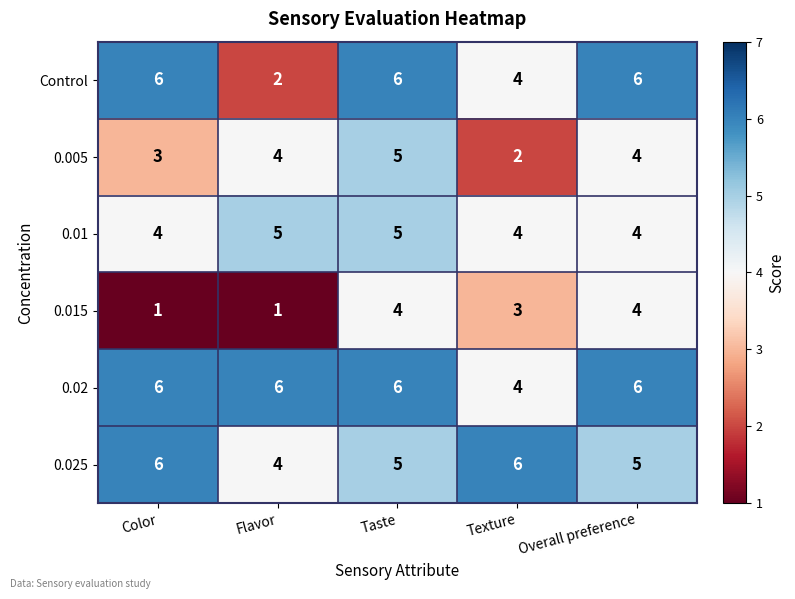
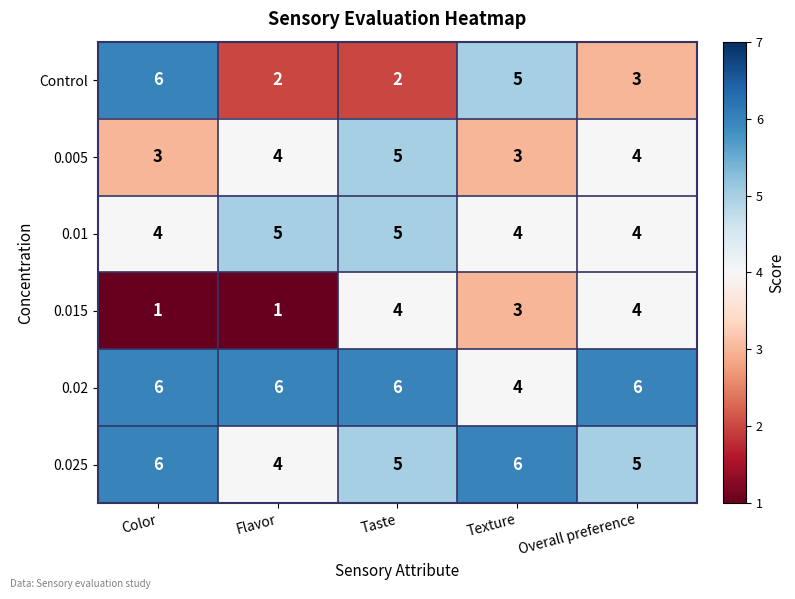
  {
    "Control": {
      "Color": 6,
      "Flavor": 2,
-     "Taste": 6,
-     "Texture": 4,
-     "Overall preference": 6
+     "Taste": 2,
+     "Texture": 5,
+     "Overall preference": 3
    },
    "0.005": {
      "Color": 3,
      "Flavor": 4,
      "Taste": 5,
-     "Texture": 2,
+     "Texture": 3,
      "Overall preference": 4
    },
    "0.01": {
      "Color": 4,
      "Flavor": 5,
      "Taste": 5,
      "Texture": 4,
      "Overall preference": 4
    },
    "0.015": {
      "Color": 1,
      "Flavor": 1,
      "Taste": 4,
      "Texture": 3,
      "Overall preference": 4
    },
    "0.02": {
      "Color": 6,
      "Flavor": 6,
      "Taste": 6,
      "Texture": 4,
      "Overall preference": 6
    },
    "0.025": {
      "Color": 6,
      "Flavor": 4,
      "Taste": 5,
      "Texture": 6,
      "Overall preference": 5
    }
  }
